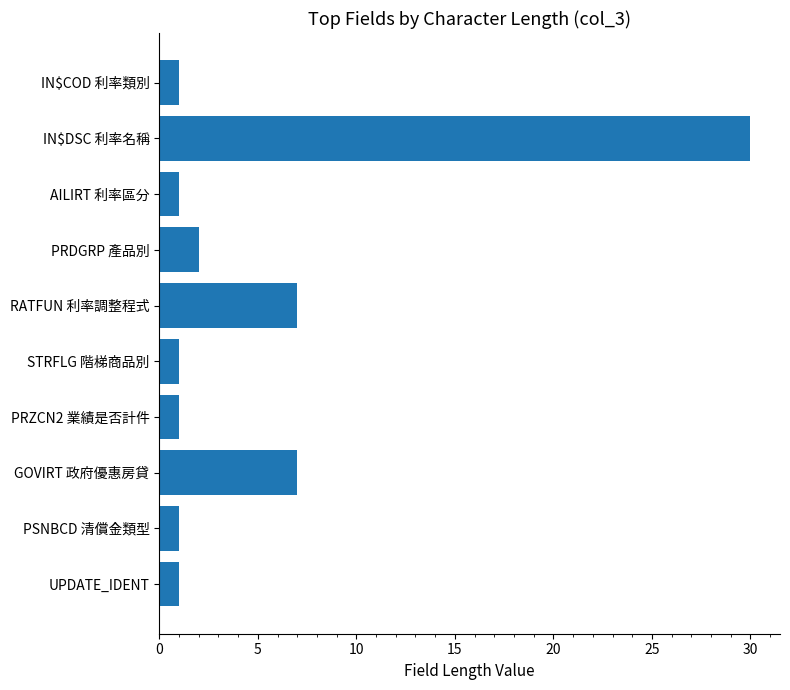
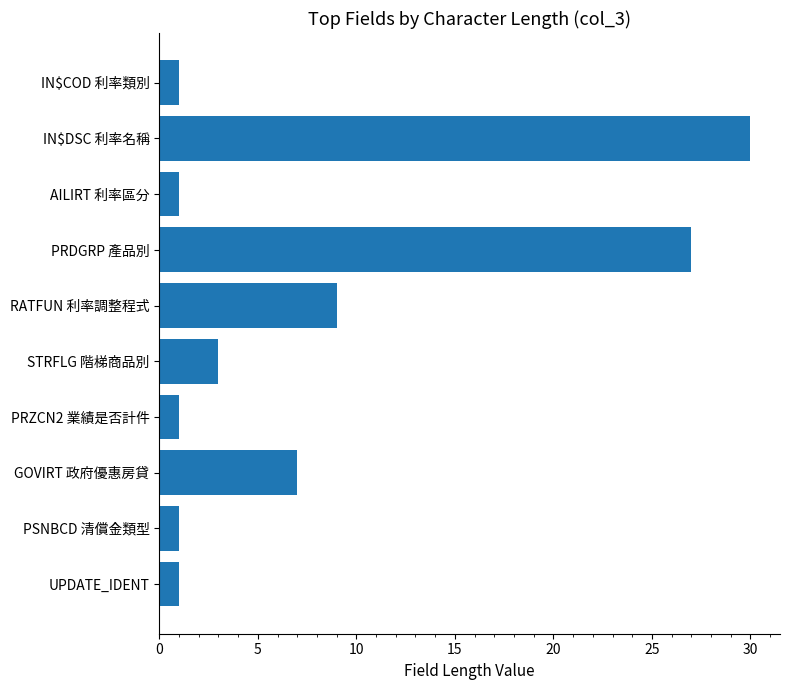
  {
    "IN$COD 利率類別": 1,
    "IN$DSC 利率名稱": 30,
    "AILIRT 利率區分": 1,
-   "PRDGRP 產品別": 2,
-   "RATFUN 利率調整程式": 7,
-   "STRFLG 階梯商品別": 1,
+   "PRDGRP 產品別": 27,
+   "RATFUN 利率調整程式": 9,
+   "STRFLG 階梯商品別": 3,
    "PRZCN2 業績是否計件": 1,
    "GOVIRT 政府優惠房貸": 7,
    "PSNBCD 清償金類型": 1,
    "UPDATE_IDENT": 1
  }
